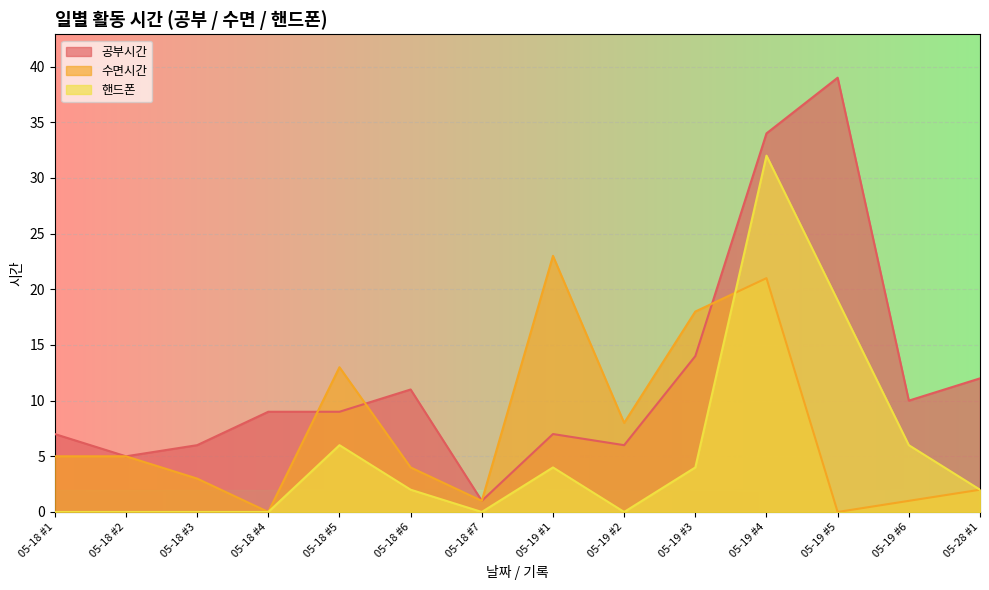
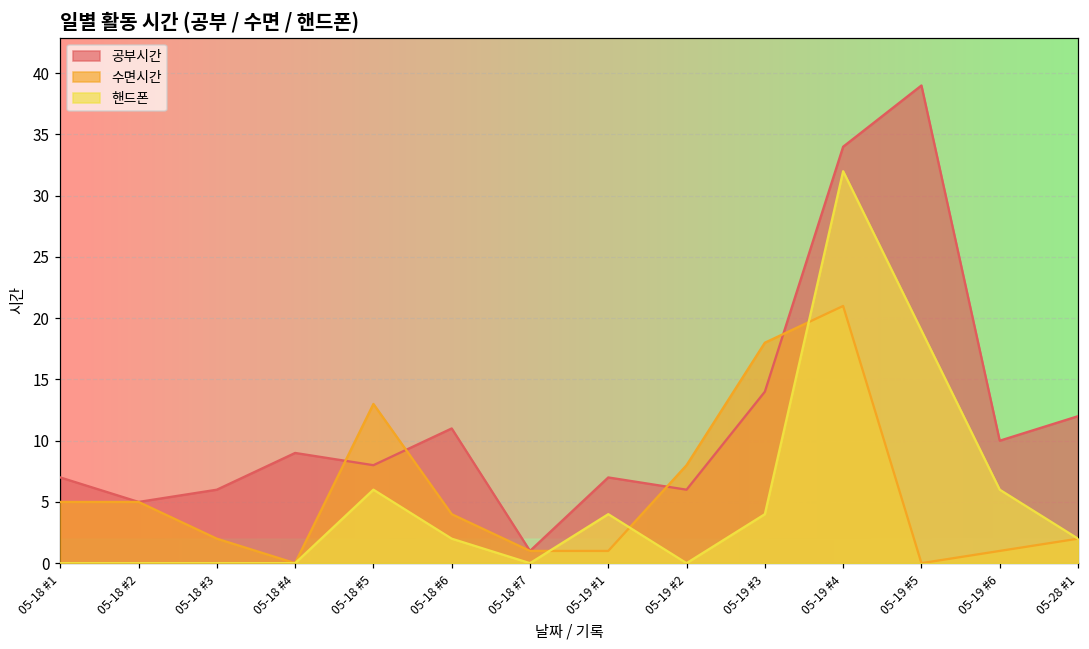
  {
    "공부시간": {
      "05-18 #1": 7,
      "05-18 #3": 6,
      "05-18 #4": 9,
-     "05-18 #5": 9,
+     "05-18 #5": 8,
      "05-18 #6": 11,
      "05-19 #1": 7,
      "05-19 #2": 6,
      "05-19 #3": 14,
      "05-19 #4": 34,
      "05-19 #5": 39,
      "05-19 #6": 10,
      "05-28 #1": 12
    },
    "수면시간": {
      "05-18 #1": 5,
-     "05-18 #3": 3,
+     "05-18 #3": 2,
      "05-18 #5": 13,
      "05-18 #6": 4,
-     "05-19 #1": 23,
+     "05-19 #1": 1,
      "05-19 #2": 8,
      "05-19 #3": 18,
      "05-19 #4": 21,
      "05-19 #5": 0,
      "05-19 #6": 1
    },
    "핸드폰": {
      "05-18 #1": 0,
      "05-18 #2": 0,
      "05-18 #3": 0,
      "05-18 #5": 6,
      "05-18 #6": 2,
      "05-18 #7": 0,
      "05-19 #1": 4,
      "05-19 #2": 0,
      "05-19 #3": 4,
      "05-19 #4": 32,
      "05-19 #5": 19,
      "05-19 #6": 6
    }
  }
